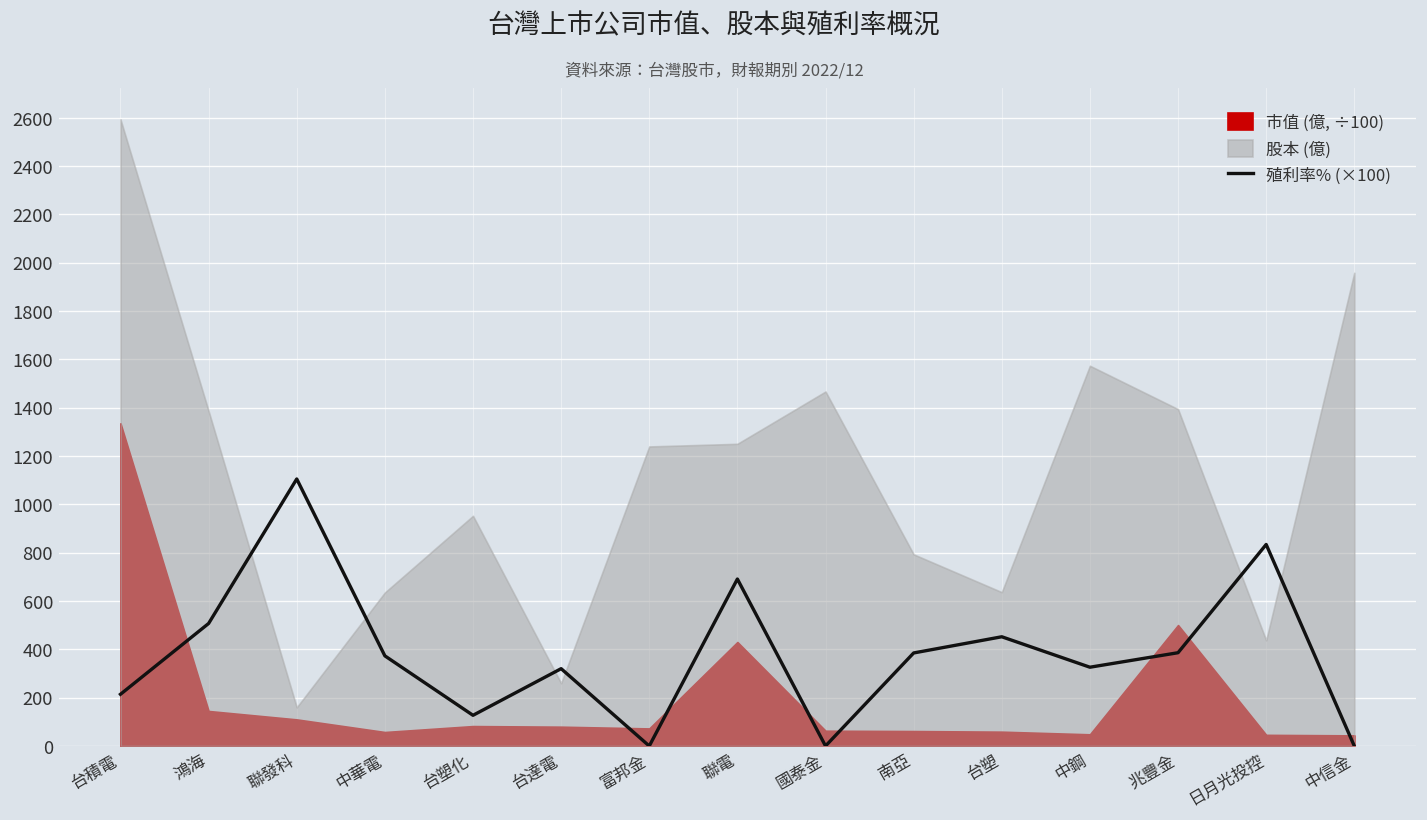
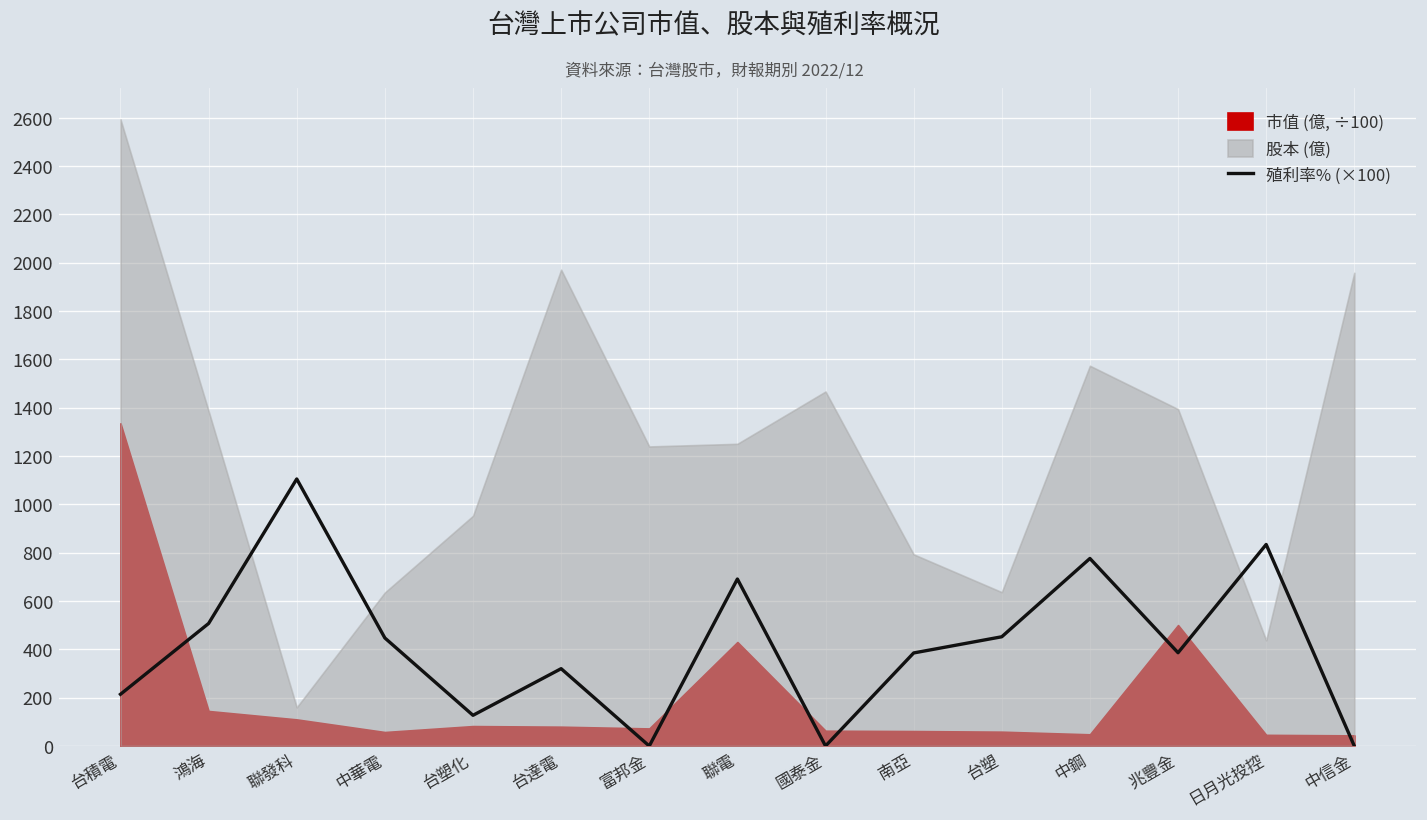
  {
    "殖利率% (×100)": {
      "台積電": 210,
      "鴻海": 510,
      "聯發科": 1110,
-     "中華電": 370,
+     "中華電": 450,
      "台塑化": 130,
      "台達電": 320,
      "富邦金": 0,
      "聯電": 690,
      "國泰金": 0,
      "南亞": 390,
      "台塑": 450,
-     "中鋼": 330,
+     "中鋼": 780,
      "兆豐金": 390,
      "日月光投控": 830,
      "中信金": 0
    },
    "市值 (億, ÷100)": {
      "台積電": 1340,
      "鴻海": 140,
      "聯發科": 110,
      "中華電": 60,
      "台塑化": 80,
      "台達電": 80,
      "富邦金": 70,
      "聯電": 430,
      "國泰金": 60,
      "南亞": 60,
      "台塑": 60,
      "中鋼": 50,
      "兆豐金": 500,
      "日月光投控": 50,
      "中信金": 40
    },
    "股本 (億)": {
      "台積電": 2590,
      "鴻海": 1390,
      "聯發科": 160,
      "中華電": 640,
      "台塑化": 950,
-     "台達電": 260,
+     "台達電": 1970,
      "富邦金": 1240,
      "聯電": 1250,
      "國泰金": 1470,
      "南亞": 790,
      "台塑": 640,
      "中鋼": 1570,
      "兆豐金": 1390,
      "日月光投控": 440,
      "中信金": 1960
    }
  }
